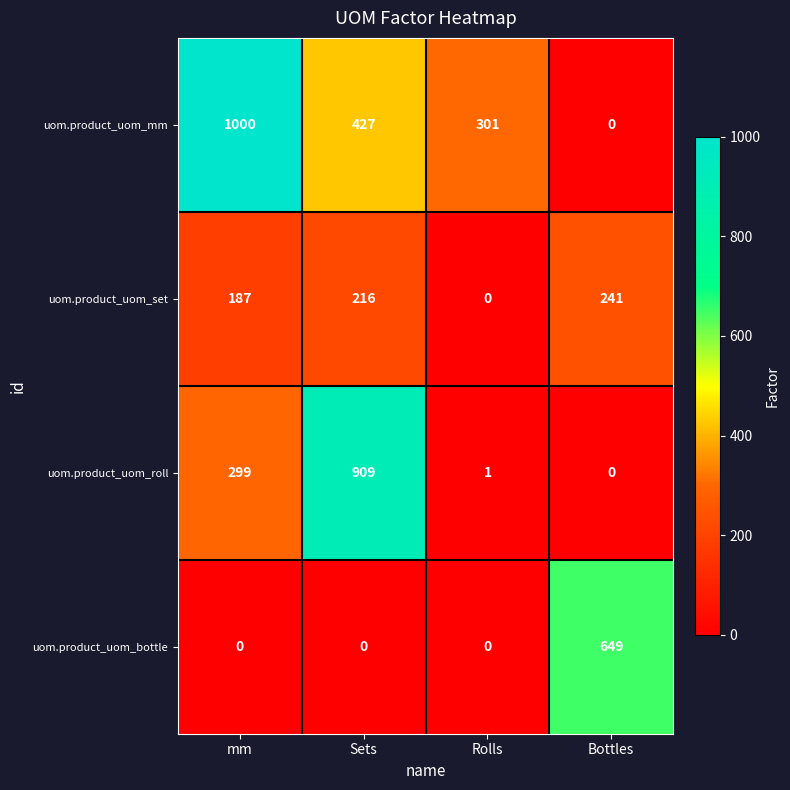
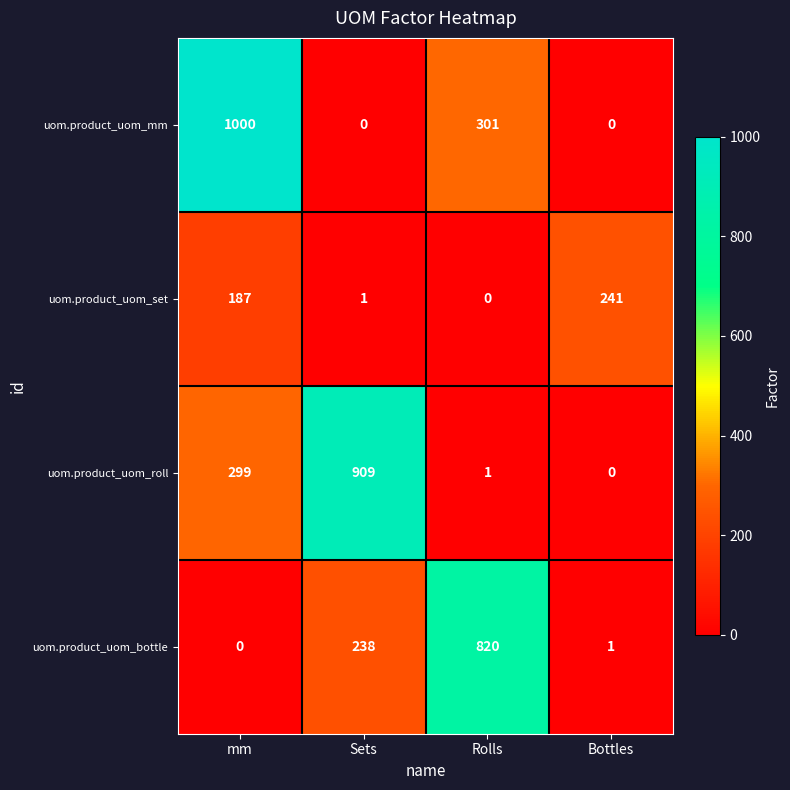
  {
    "uom.product_uom_mm": {
      "mm": 1000,
-     "Sets": 427,
+     "Sets": 0,
      "Rolls": 301,
      "Bottles": 0
    },
    "uom.product_uom_set": {
      "mm": 187,
-     "Sets": 216,
+     "Sets": 1,
      "Rolls": 0,
      "Bottles": 241
    },
    "uom.product_uom_roll": {
      "mm": 299,
      "Sets": 909,
      "Rolls": 1,
      "Bottles": 0
    },
    "uom.product_uom_bottle": {
      "mm": 0,
-     "Sets": 0,
-     "Rolls": 0,
-     "Bottles": 649
+     "Sets": 238,
+     "Rolls": 820,
+     "Bottles": 1
    }
  }
